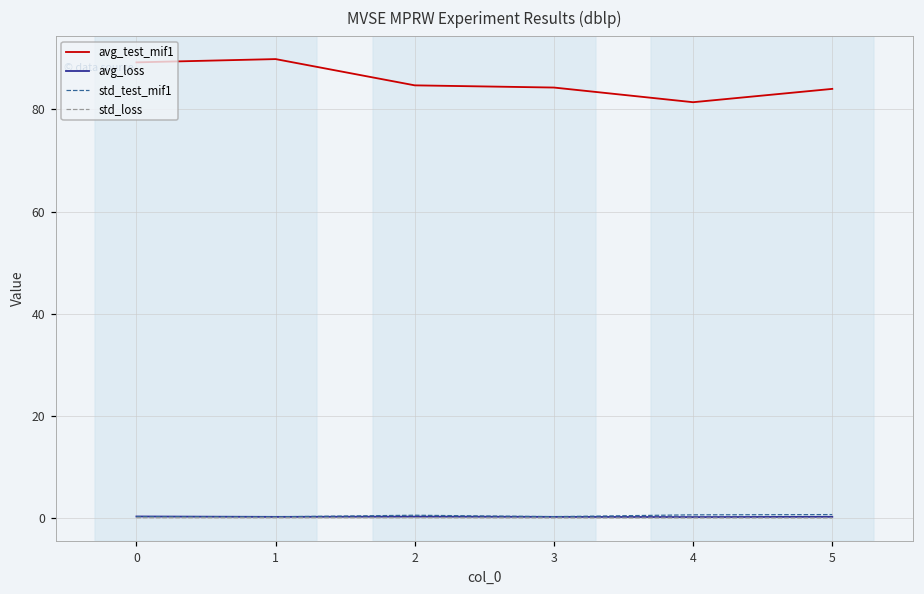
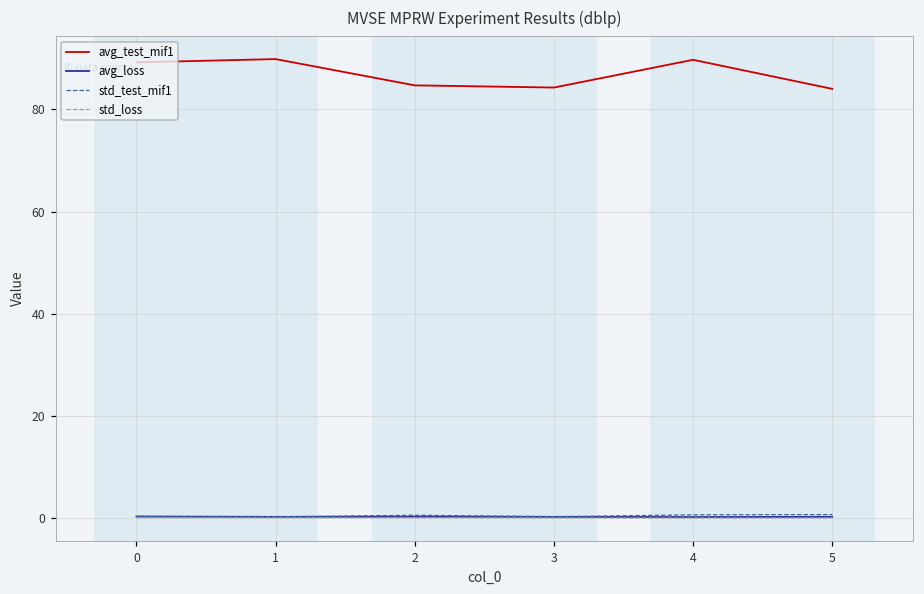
  {
    "avg_test_mif1": {
      "1": 90,
      "2": 85,
      "3": 84,
-     "4": 81,
+     "4": 90,
      "5": 84
    }
  }
